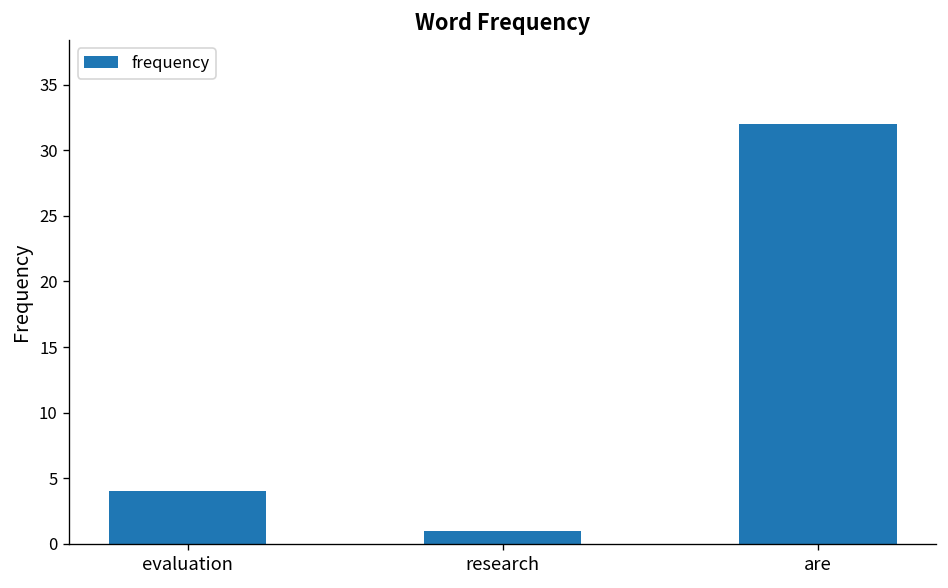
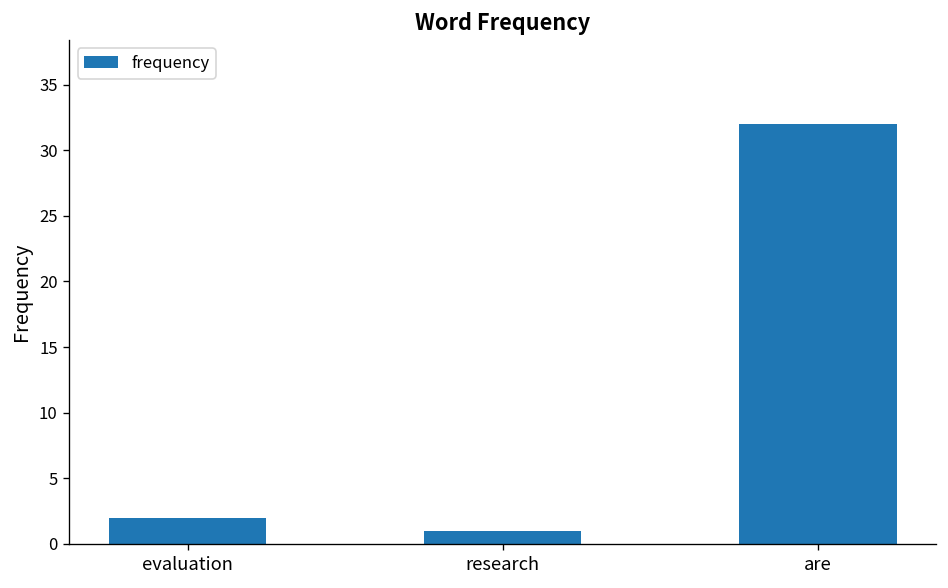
  {
-   "evaluation": 4,
+   "evaluation": 2,
    "research": 1,
    "are": 32
  }
